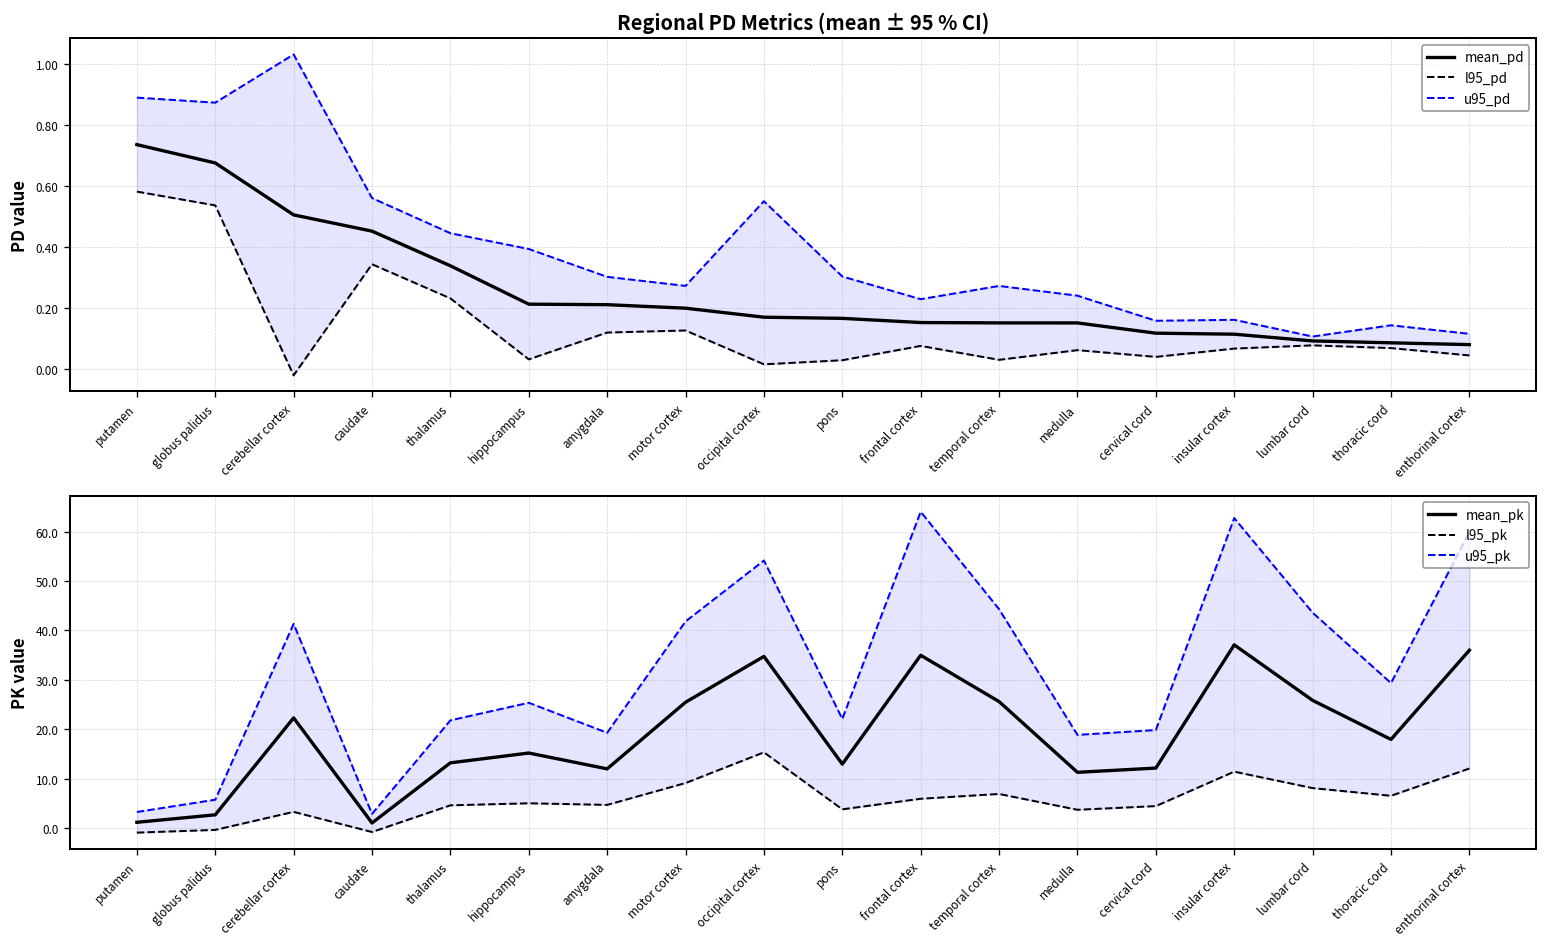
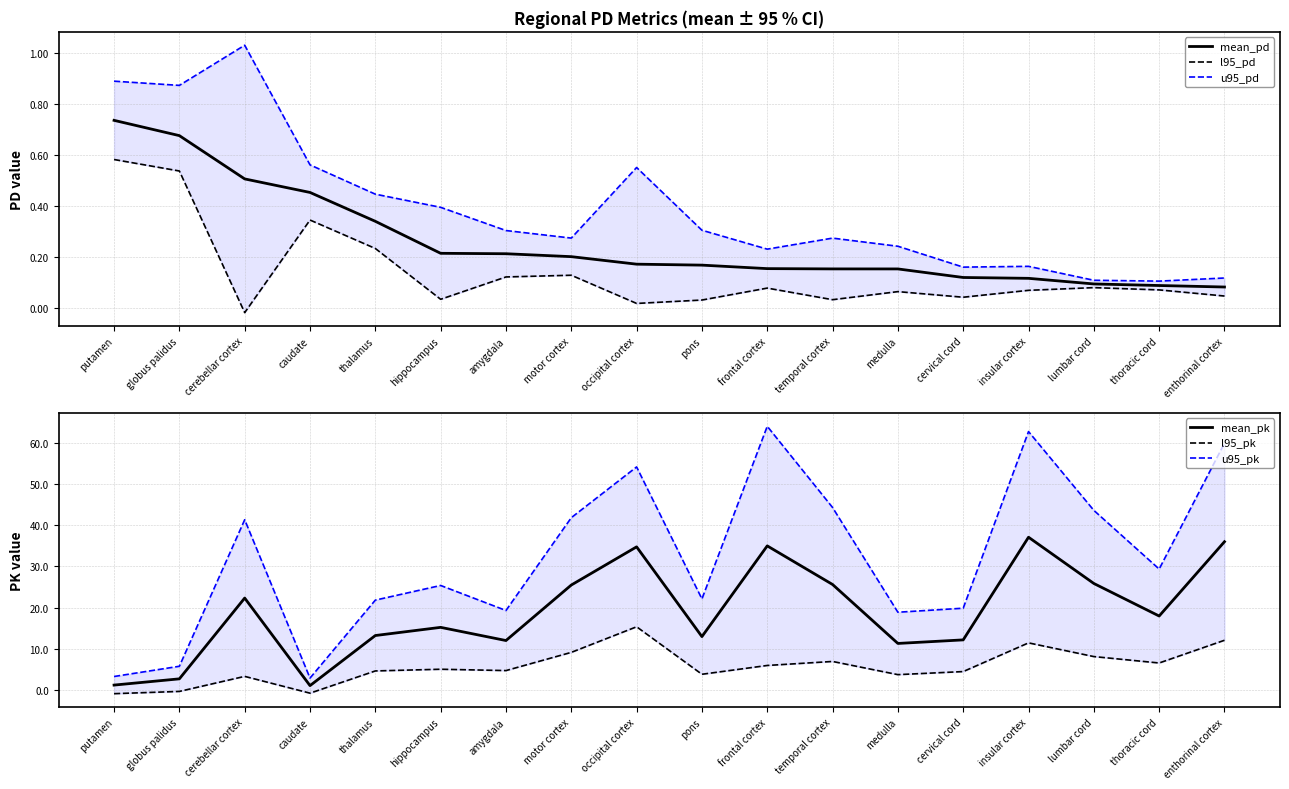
  {
    "Regional PD Metrics (mean ± 95 % CI)": {
      "u95_pd": {
        "putamen": 0.89,
        "globus palidus": 0.87,
        "cerebellar cortex": 1.03,
        "caudate": 0.56,
        "thalamus": 0.45,
        "hippocampus": 0.39,
        "amygdala": 0.30,
        "motor cortex": 0.27,
        "occipital cortex": 0.55,
        "pons": 0.30,
        "frontal cortex": 0.23,
        "temporal cortex": 0.27,
        "medulla": 0.24,
        "cervical cord": 0.16,
        "insular cortex": 0.16,
        "lumbar cord": 0.11,
-       "thoracic cord": 0.14,
+       "thoracic cord": 0.10,
        "enthorinal cortex": 0.12
      }
    }
  }
